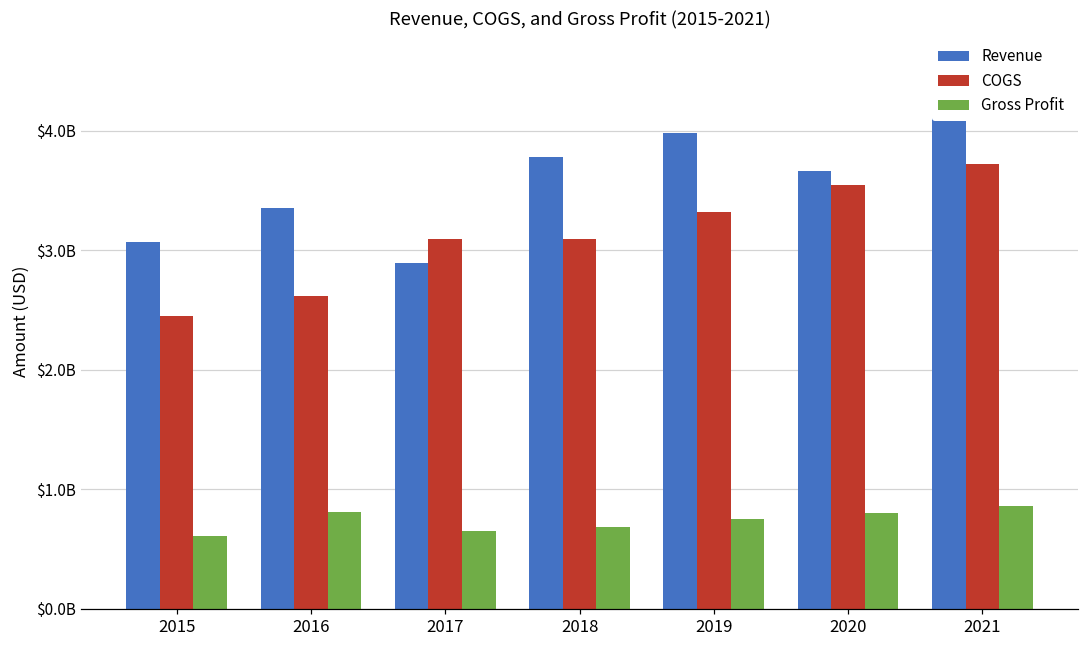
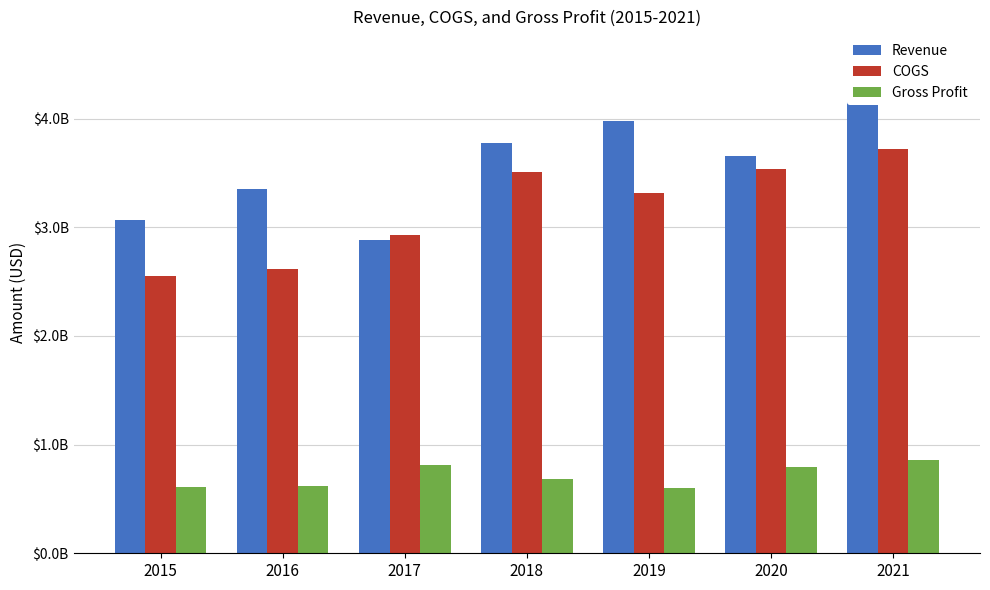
  {
    "Revenue": {
      "2015": "$3070000000",
      "2016": "$3350000000",
      "2017": "$2890000000",
      "2018": "$3780000000",
      "2019": "$3980000000",
      "2020": "$3660000000"
    },
    "COGS": {
-     "2015": "$2450000000",
+     "2015": "$2550000000",
      "2016": "$2620000000",
-     "2017": "$3090000000",
-     "2018": "$3090000000",
+     "2017": "$2930000000",
+     "2018": "$3510000000",
      "2019": "$3310000000",
      "2020": "$3540000000",
      "2021": "$3720000000"
    },
    "Gross Profit": {
      "2015": "$610000000",
-     "2016": "$810000000",
-     "2017": "$650000000",
+     "2016": "$620000000",
+     "2017": "$810000000",
      "2018": "$680000000",
-     "2019": "$750000000",
+     "2019": "$600000000",
      "2020": "$800000000",
      "2021": "$860000000"
    }
  }
